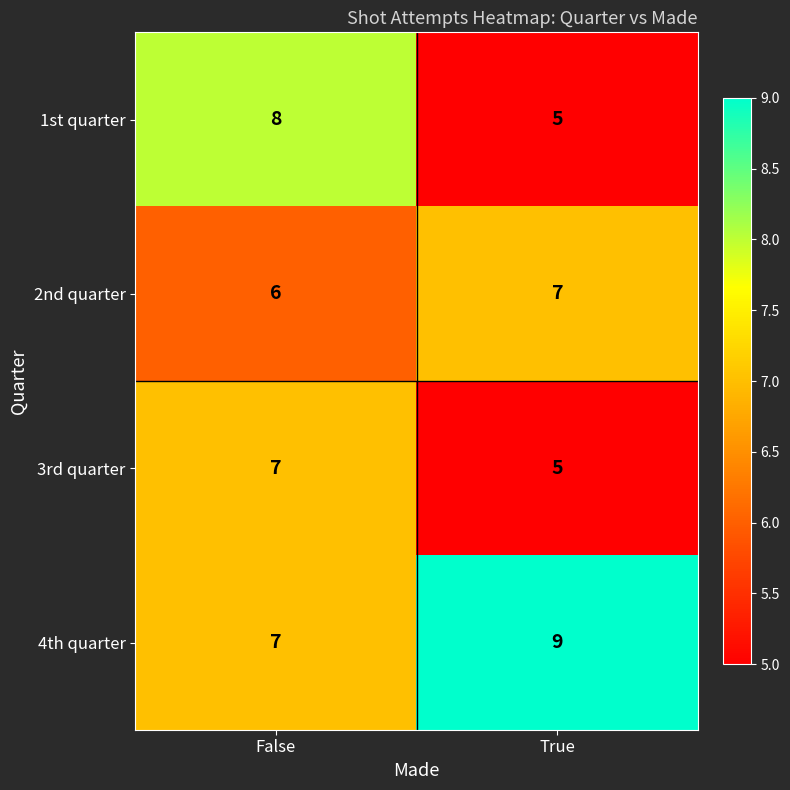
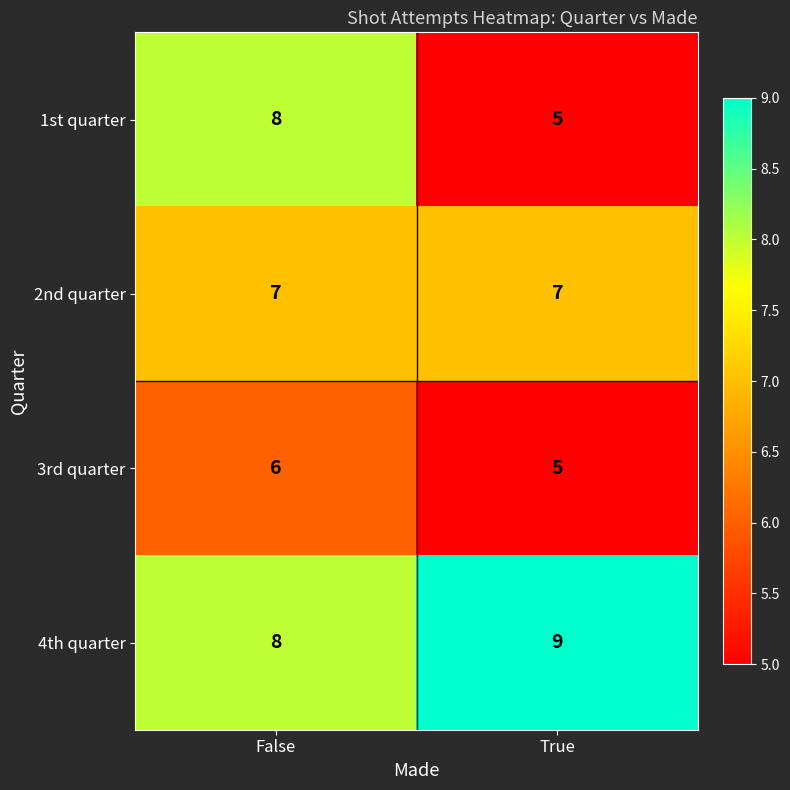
  {
    "1st quarter": {
      "False": 8,
      "True": 5
    },
    "2nd quarter": {
-     "False": 6,
+     "False": 7,
      "True": 7
    },
    "3rd quarter": {
-     "False": 7,
+     "False": 6,
      "True": 5
    },
    "4th quarter": {
-     "False": 7,
+     "False": 8,
      "True": 9
    }
  }
